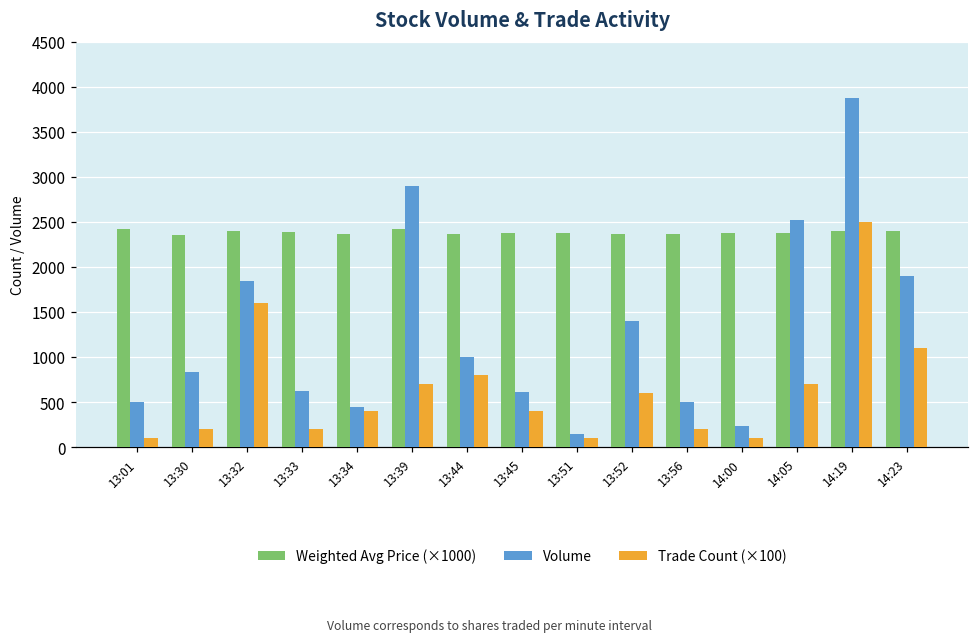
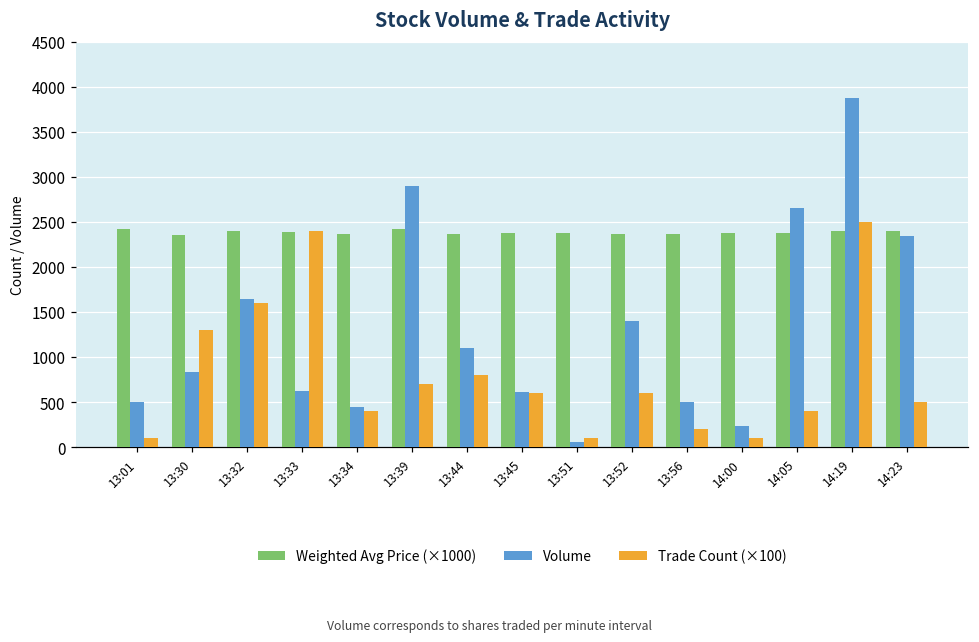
  {
    "Weighted Avg Price (×1000)": {
      "13:01": 2400,
      "13:30": 2400,
      "13:32": 2400,
      "13:33": 2400,
      "13:34": 2400,
      "13:39": 2400,
      "13:44": 2400,
      "13:45": 2400,
      "13:51": 2400,
      "13:52": 2400,
      "13:56": 2400,
      "14:00": 2400,
      "14:05": 2400,
      "14:19": 2400,
      "14:23": 2400
    },
    "Volume": {
      "13:01": 500,
      "13:30": 800,
-     "13:32": 1800,
+     "13:32": 1600,
      "13:33": 600,
      "13:34": 400,
      "13:39": 2900,
-     "13:44": 1000,
+     "13:44": 1100,
      "13:45": 600,
-     "13:51": 200,
+     "13:51": 100,
      "13:52": 1400,
      "13:56": 500,
      "14:00": 200,
-     "14:05": 2500,
+     "14:05": 2700,
      "14:19": 3900,
-     "14:23": 1900
+     "14:23": 2300
    },
    "Trade Count (×100)": {
      "13:01": 100,
-     "13:30": 200,
+     "13:30": 1300,
      "13:32": 1600,
-     "13:33": 200,
+     "13:33": 2400,
      "13:34": 400,
      "13:39": 700,
      "13:44": 800,
-     "13:45": 400,
+     "13:45": 600,
      "13:51": 100,
      "13:52": 600,
      "13:56": 200,
      "14:00": 100,
-     "14:05": 700,
+     "14:05": 400,
      "14:19": 2500,
-     "14:23": 1100
+     "14:23": 500
    }
  }
